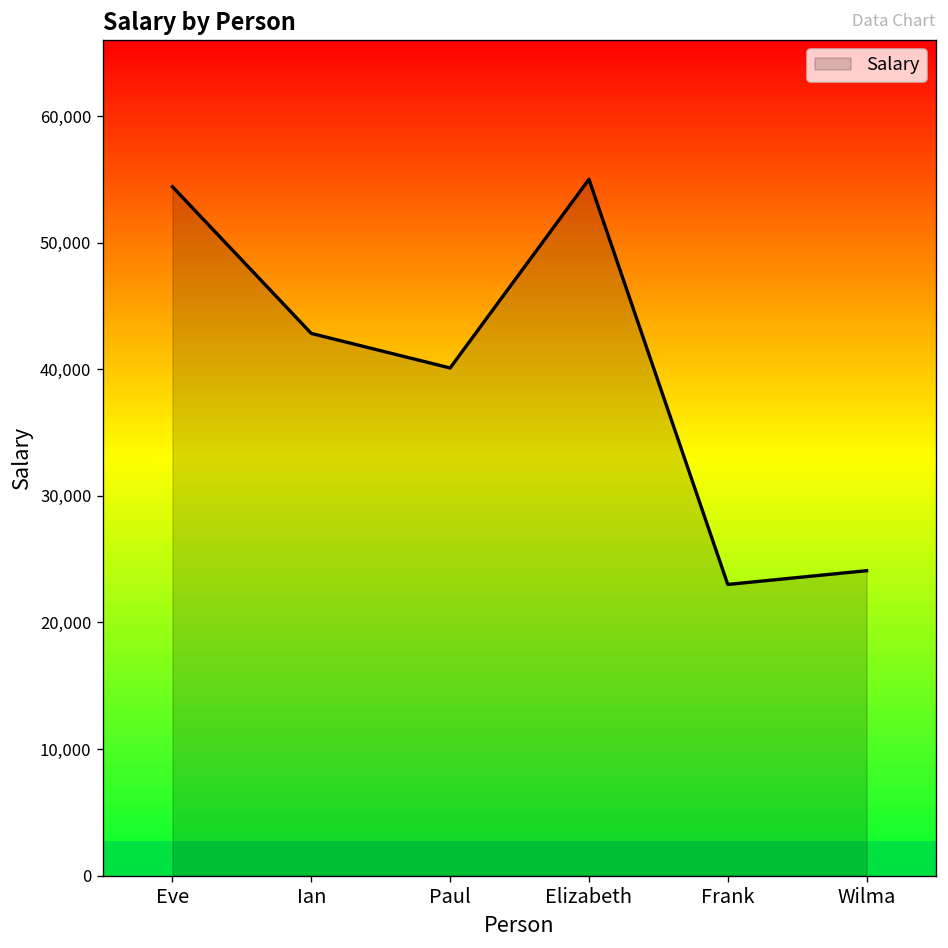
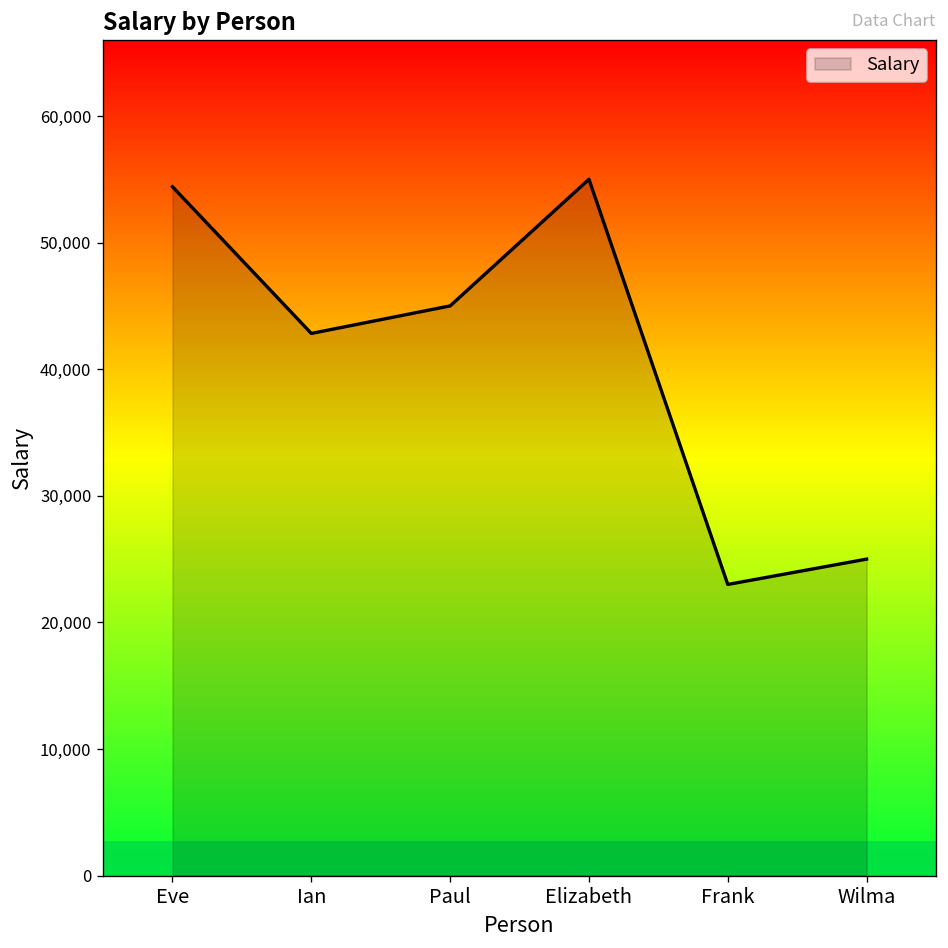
  {
    "Eve": "54,400",
    "Ian": "42,800",
-   "Paul": "40,100",
+   "Paul": "45,000",
    "Elizabeth": "55,000",
    "Frank": "23,000",
-   "Wilma": "24,100"
+   "Wilma": "25,000"
  }
